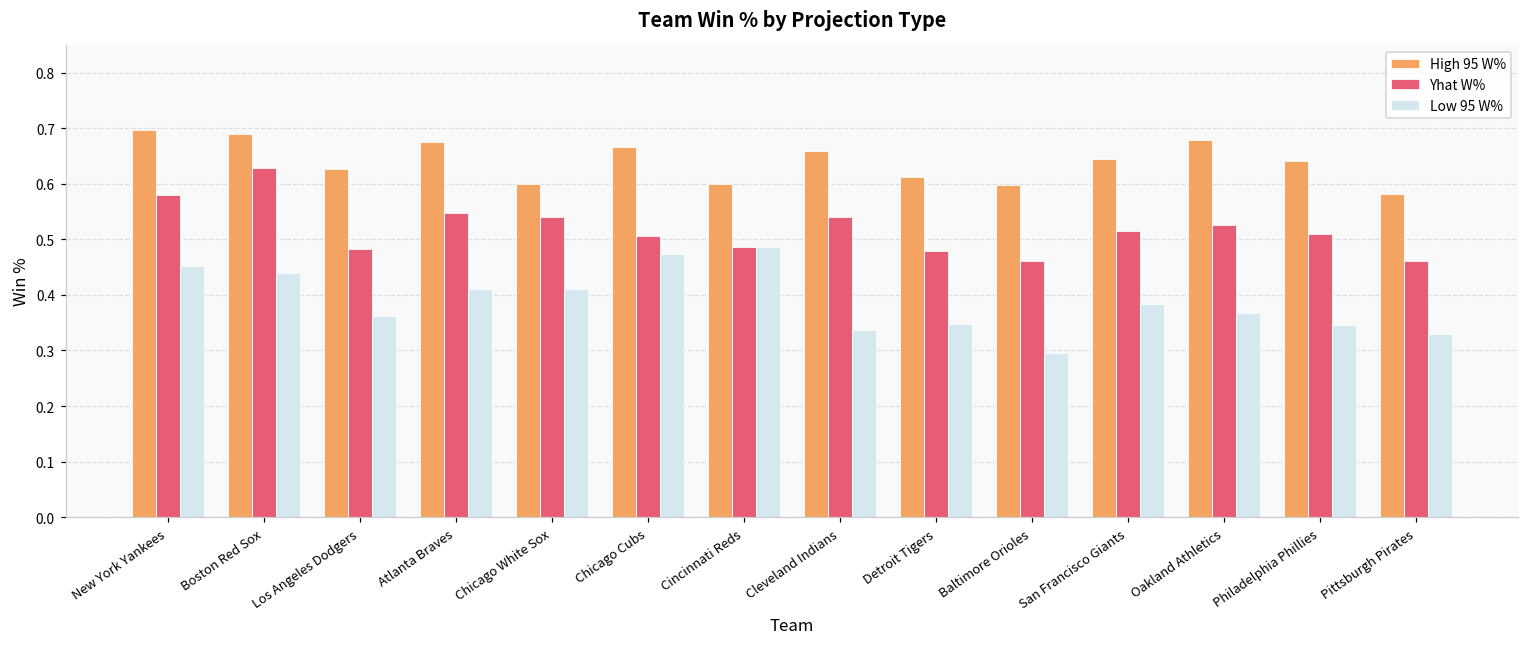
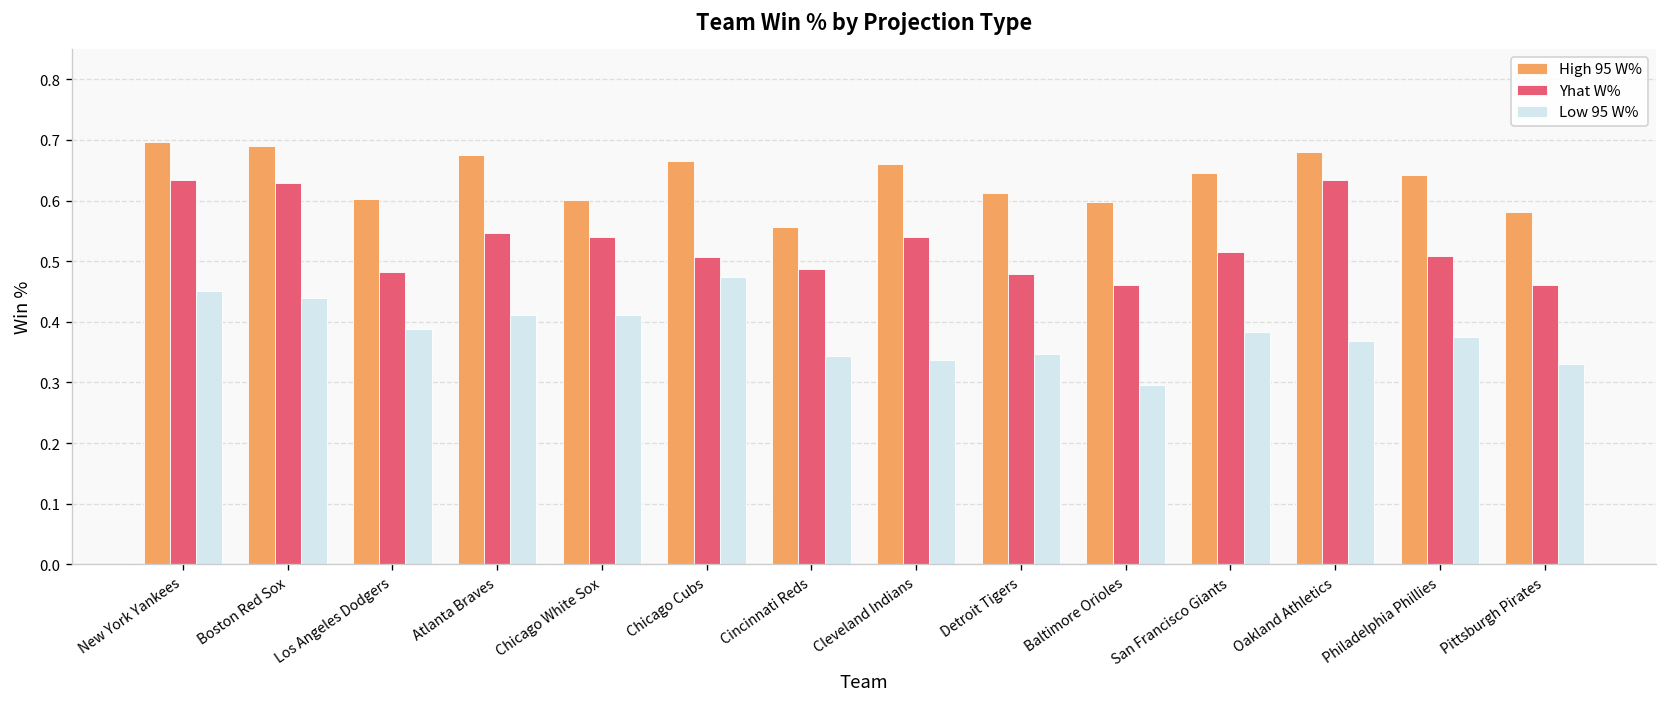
  {
    "High 95 W%": {
      "New York Yankees": 0.70,
      "Boston Red Sox": 0.69,
-     "Los Angeles Dodgers": 0.63,
+     "Los Angeles Dodgers": 0.60,
      "Atlanta Braves": 0.68,
      "Chicago White Sox": 0.60,
      "Chicago Cubs": 0.67,
-     "Cincinnati Reds": 0.60,
+     "Cincinnati Reds": 0.56,
      "Cleveland Indians": 0.66,
      "Detroit Tigers": 0.61,
      "Baltimore Orioles": 0.60,
      "San Francisco Giants": 0.65,
      "Oakland Athletics": 0.68,
      "Philadelphia Phillies": 0.64,
      "Pittsburgh Pirates": 0.58
    },
    "Yhat W%": {
-     "New York Yankees": 0.58,
+     "New York Yankees": 0.63,
      "Boston Red Sox": 0.63,
      "Los Angeles Dodgers": 0.48,
      "Atlanta Braves": 0.55,
      "Chicago White Sox": 0.54,
      "Chicago Cubs": 0.51,
      "Cincinnati Reds": 0.49,
      "Cleveland Indians": 0.54,
      "Detroit Tigers": 0.48,
      "Baltimore Orioles": 0.46,
      "San Francisco Giants": 0.52,
-     "Oakland Athletics": 0.53,
+     "Oakland Athletics": 0.63,
      "Philadelphia Phillies": 0.51,
      "Pittsburgh Pirates": 0.46
    },
    "Low 95 W%": {
      "New York Yankees": 0.45,
      "Boston Red Sox": 0.44,
-     "Los Angeles Dodgers": 0.36,
+     "Los Angeles Dodgers": 0.39,
      "Atlanta Braves": 0.41,
      "Chicago White Sox": 0.41,
      "Chicago Cubs": 0.47,
-     "Cincinnati Reds": 0.49,
+     "Cincinnati Reds": 0.34,
      "Cleveland Indians": 0.34,
      "Detroit Tigers": 0.35,
      "Baltimore Orioles": 0.30,
      "San Francisco Giants": 0.38,
      "Oakland Athletics": 0.37,
-     "Philadelphia Phillies": 0.35,
+     "Philadelphia Phillies": 0.37,
      "Pittsburgh Pirates": 0.33
    }
  }
